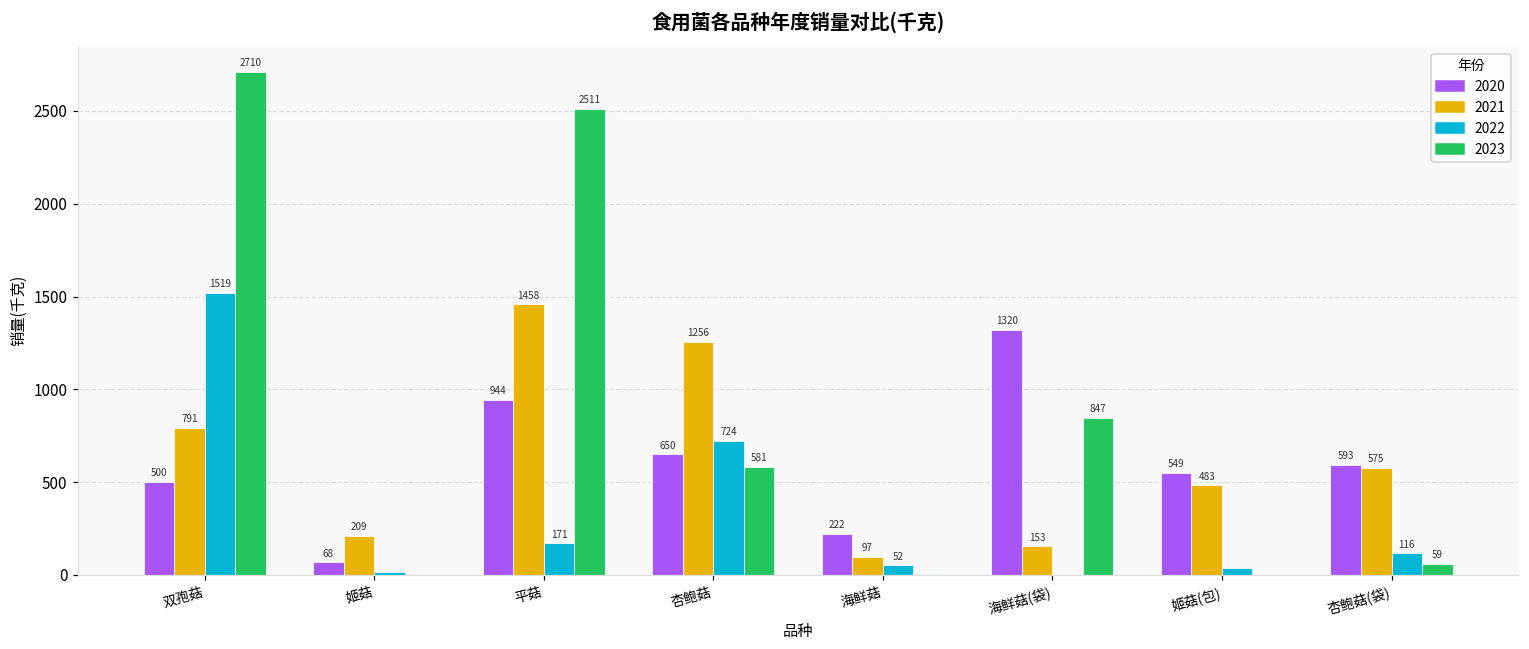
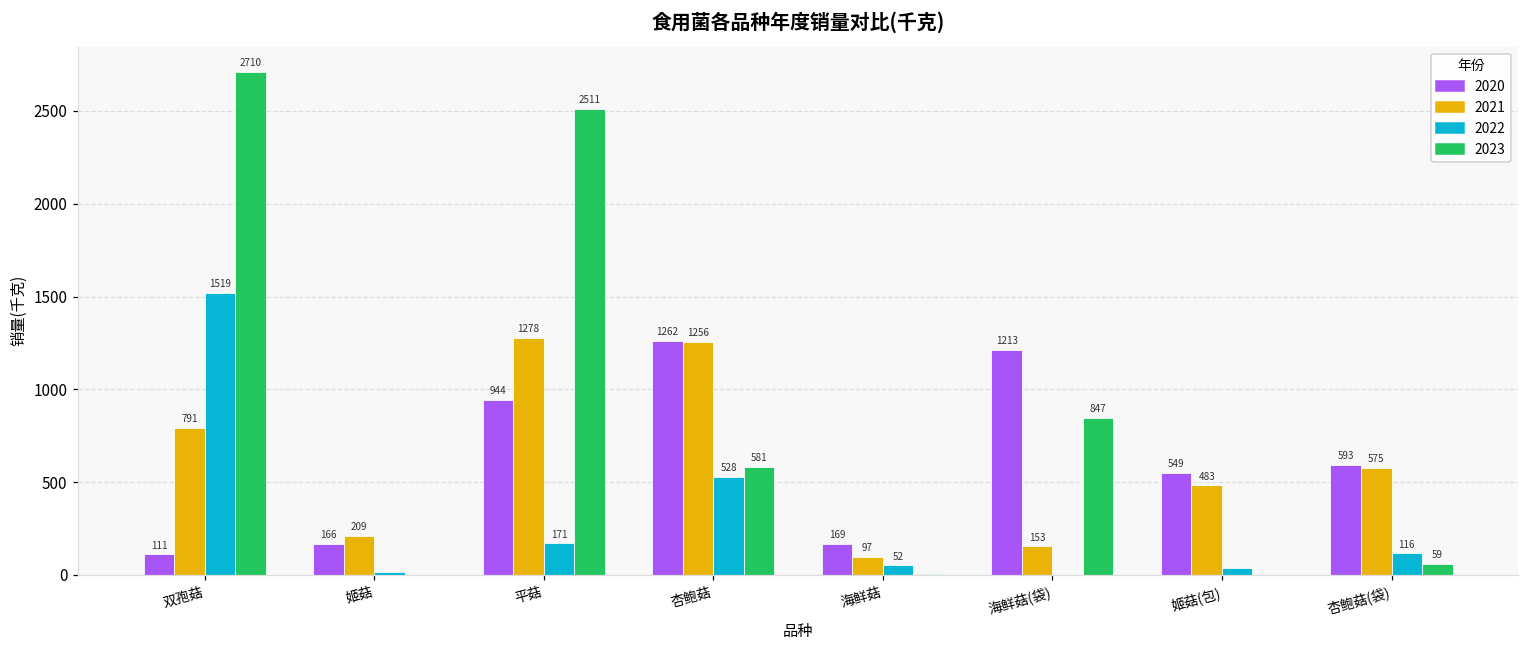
  {
    "2020": {
-     "双孢菇": 500,
-     "姬菇": 68,
+     "双孢菇": 111,
+     "姬菇": 166,
      "平菇": 944,
-     "杏鲍菇": 650,
-     "海鲜菇": 222,
-     "海鲜菇(袋)": 1320,
+     "杏鲍菇": 1262,
+     "海鲜菇": 169,
+     "海鲜菇(袋)": 1213,
      "姬菇(包)": 549,
      "杏鲍菇(袋)": 593
    },
    "2021": {
      "双孢菇": 791,
      "姬菇": 209,
-     "平菇": 1458,
+     "平菇": 1278,
      "杏鲍菇": 1256,
      "海鲜菇": 97,
      "海鲜菇(袋)": 153,
      "姬菇(包)": 483,
      "杏鲍菇(袋)": 575
    },
    "2022": {
      "双孢菇": 1519,
      "平菇": 171,
-     "杏鲍菇": 724,
+     "杏鲍菇": 528,
      "海鲜菇": 52,
      "杏鲍菇(袋)": 116
    },
    "2023": {
      "双孢菇": 2710,
      "平菇": 2511,
      "杏鲍菇": 581,
      "海鲜菇(袋)": 847,
      "杏鲍菇(袋)": 59
    }
  }
